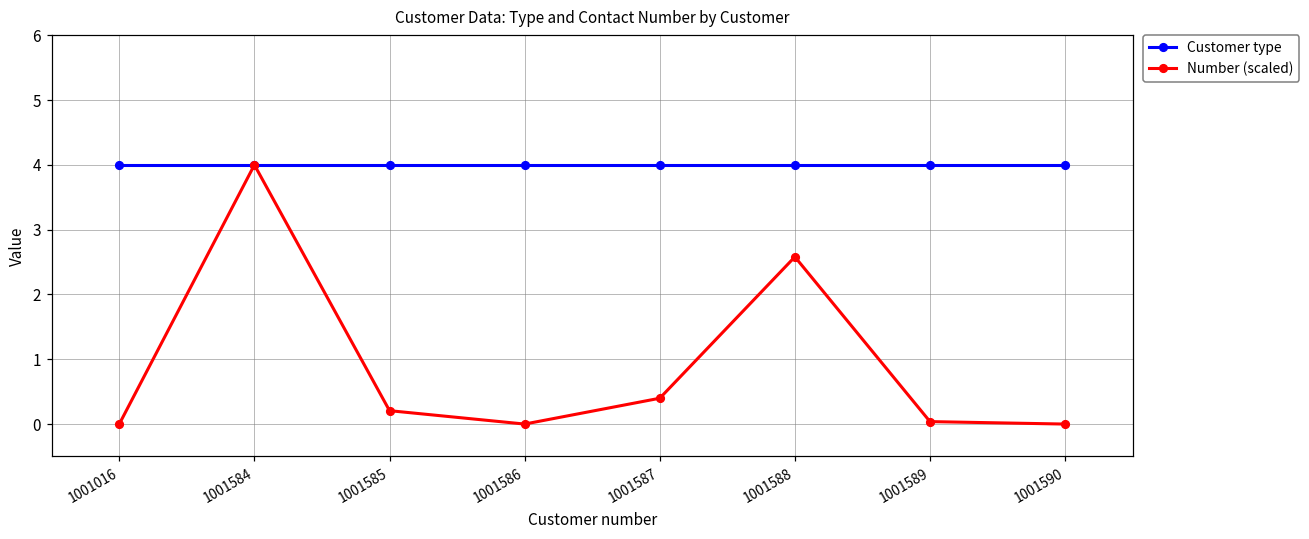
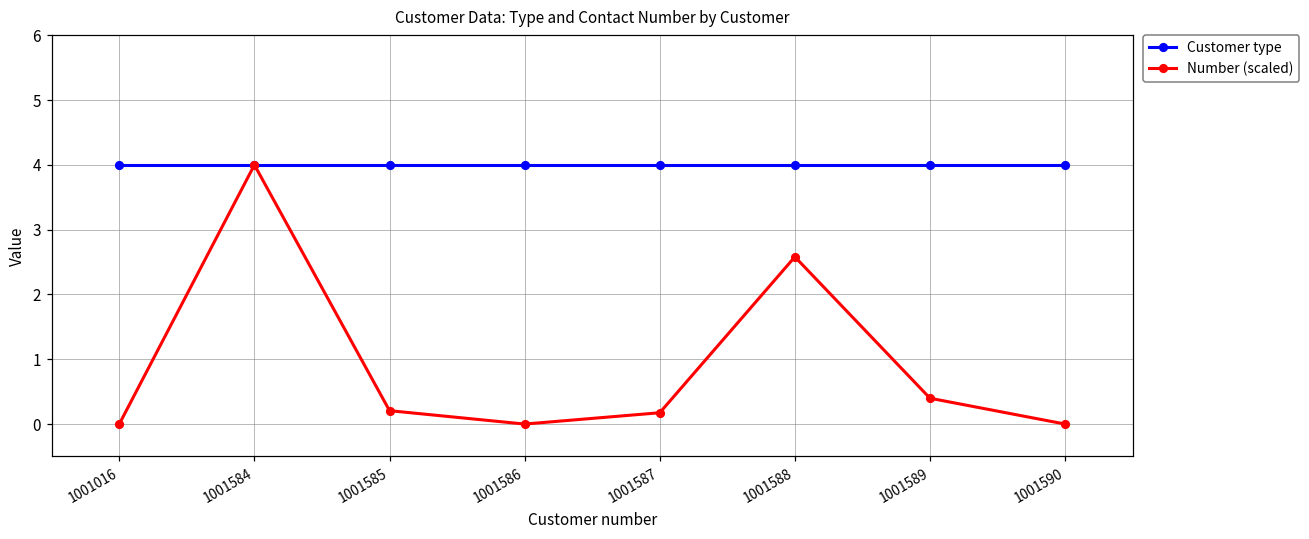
  {
    "Customer type": {
      "1001016": 4.0,
      "1001585": 4.0,
      "1001586": 4.0,
      "1001587": 4.0,
      "1001588": 4.0,
      "1001589": 4.0,
      "1001590": 4.0
    },
    "Number (scaled)": {
      "1001016": 0.0,
      "1001585": 0.2,
      "1001586": 0.0,
-     "1001587": 0.4,
+     "1001587": 0.2,
      "1001588": 2.6,
-     "1001589": 0.0,
+     "1001589": 0.4,
      "1001590": 0.0
    }
  }
